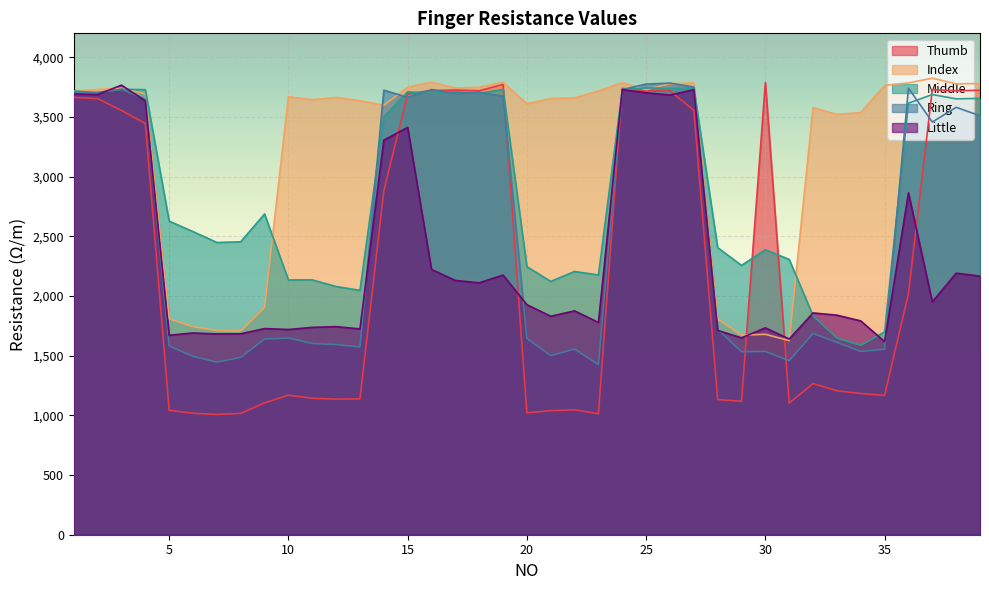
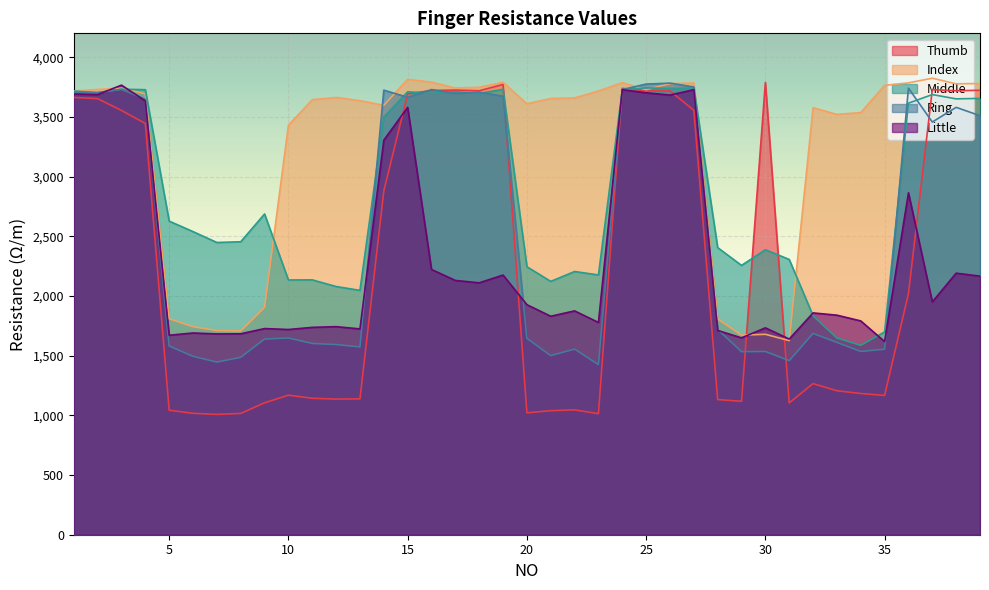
  {
    "Thumb": {
      "5": "1,040",
      "10": "1,170",
      "20": "1,020",
      "30": "3,790",
      "35": "1,170"
    },
    "Index": {
      "5": "1,810",
-     "10": "3,670",
-     "15": "3,750",
+     "10": "3,430",
+     "15": "3,820",
      "20": "3,610",
      "30": "1,680",
      "35": "3,760"
    },
    "Little": {
      "5": "1,670",
      "10": "1,720",
-     "15": "3,410",
+     "15": "3,580",
      "20": "1,930",
      "30": "1,730",
      "35": "1,620"
    }
  }
